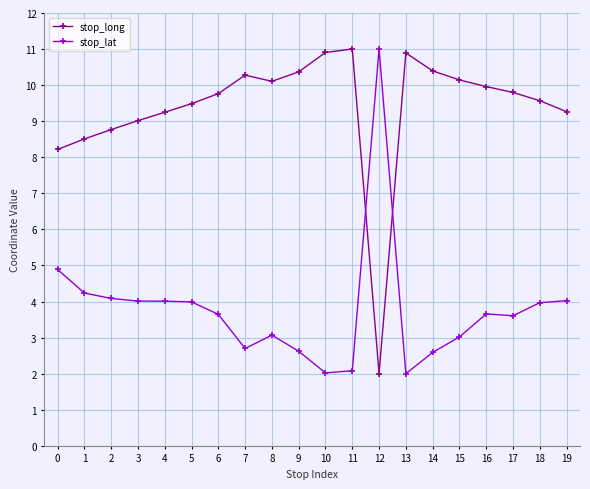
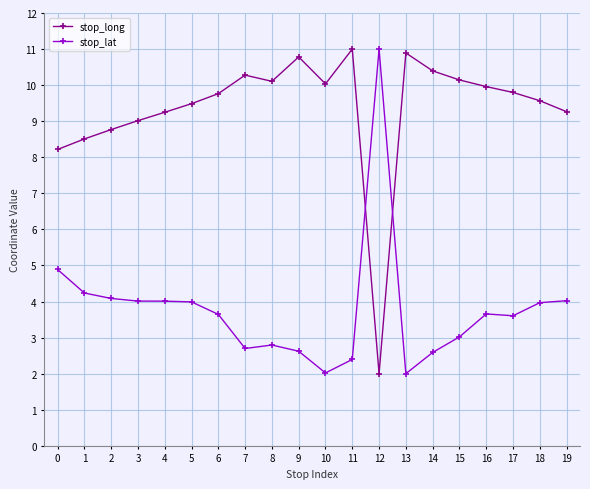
  {
    "stop_long": {
      "0": 8.2,
      "1": 8.5,
      "2": 8.8,
      "3": 9.0,
      "4": 9.2,
      "5": 9.5,
      "6": 9.8,
      "7": 10.3,
      "8": 10.1,
-     "9": 10.4,
-     "10": 10.9,
+     "9": 10.8,
+     "10": 10.0,
      "11": 11.0,
      "12": 2.0,
      "13": 10.9,
      "14": 10.4,
      "15": 10.1,
      "16": 10.0,
      "17": 9.8,
      "18": 9.6,
      "19": 9.3
    },
    "stop_lat": {
      "0": 4.9,
      "1": 4.2,
      "2": 4.1,
      "3": 4.0,
      "4": 4.0,
      "5": 4.0,
      "6": 3.6,
      "7": 2.7,
-     "8": 3.1,
+     "8": 2.8,
      "9": 2.6,
      "10": 2.0,
-     "11": 2.1,
+     "11": 2.4,
      "12": 11.0,
      "13": 2.0,
      "14": 2.6,
      "15": 3.0,
      "16": 3.7,
      "17": 3.6,
      "18": 4.0,
      "19": 4.0
    }
  }
